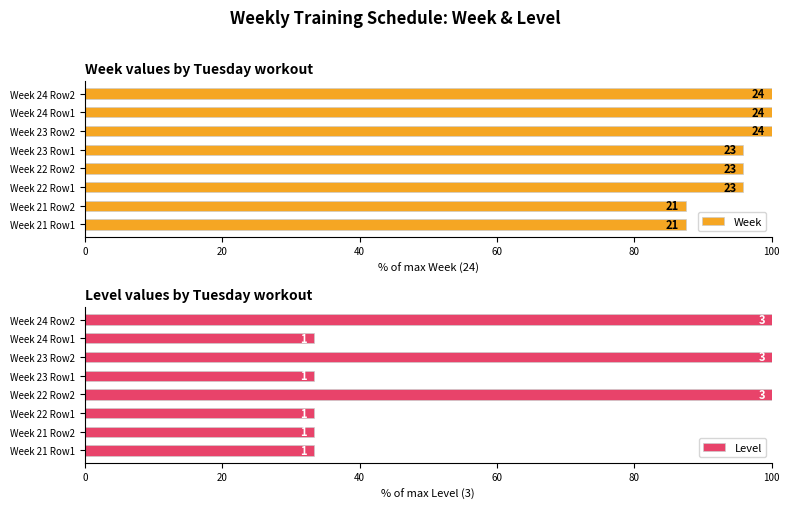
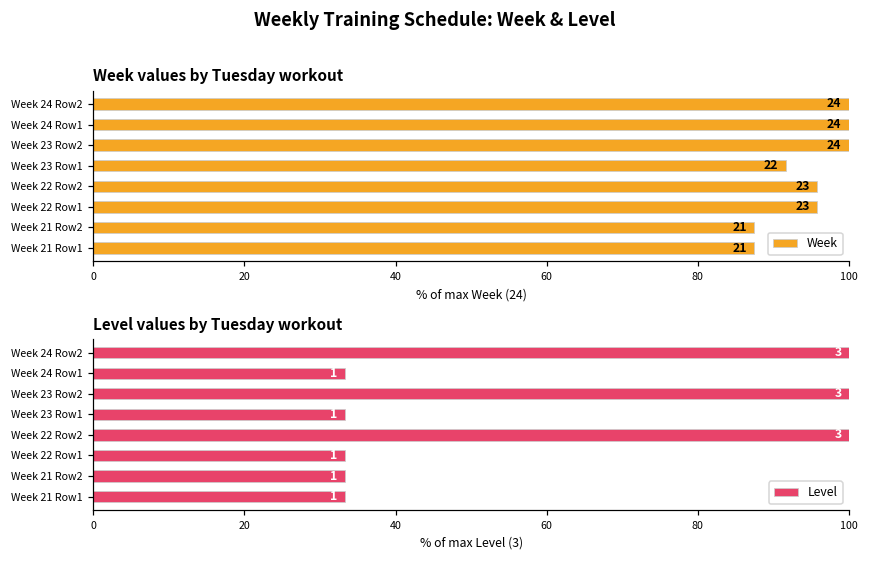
  {
    "Week values by Tuesday workout": {
-     "Week 23 Row1": 23
+     "Week 23 Row1": 22
    }
  }
